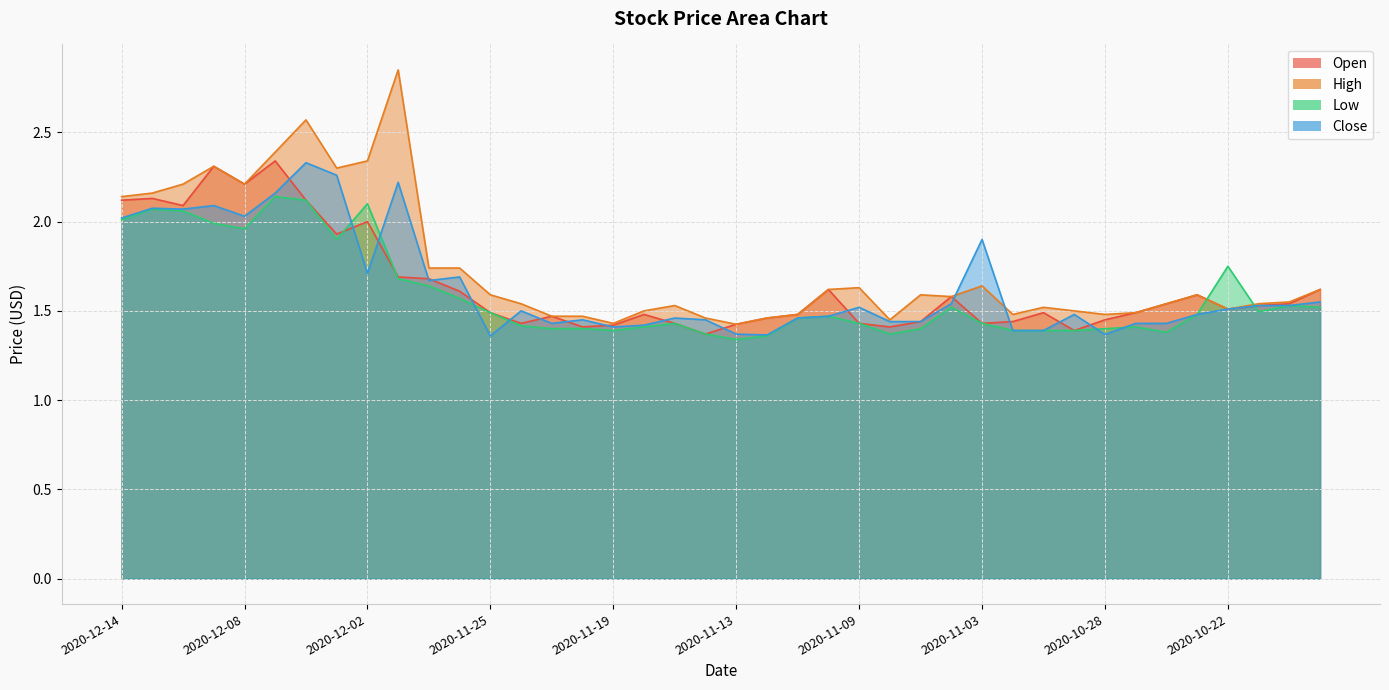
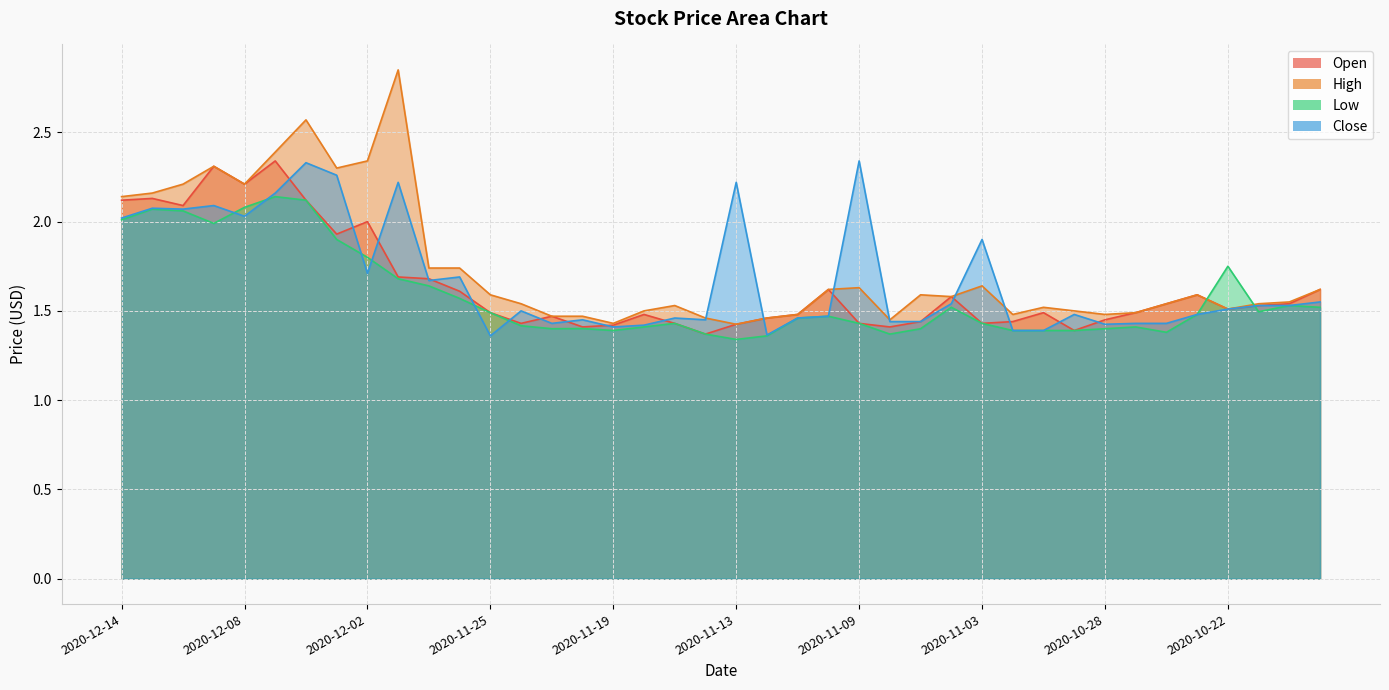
  {
    "Low": {
-     "2020-12-08": 1.96,
-     "2020-12-02": 2.1,
+     "2020-12-08": 2.08,
+     "2020-12-02": 1.8,
      "2020-11-19": 1.39,
      "2020-11-13": 1.34,
      "2020-10-28": 1.40,
      "2020-10-22": 1.75
    },
    "Close": {
      "2020-12-08": 2.03,
      "2020-12-02": 1.71,
      "2020-11-25": 1.36,
-     "2020-11-13": 1.37,
-     "2020-11-09": 1.52,
+     "2020-11-13": 2.22,
+     "2020-11-09": 2.34,
      "2020-11-03": 1.90,
-     "2020-10-28": 1.37
+     "2020-10-28": 1.43
    }
  }
